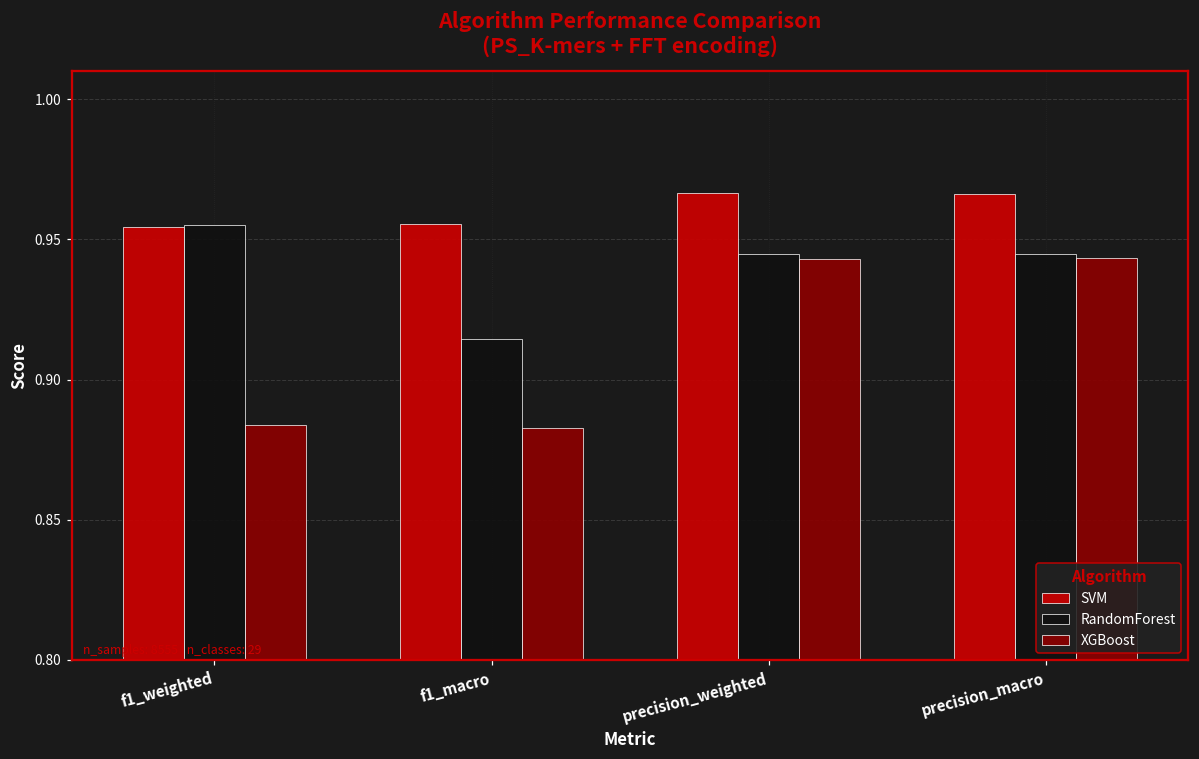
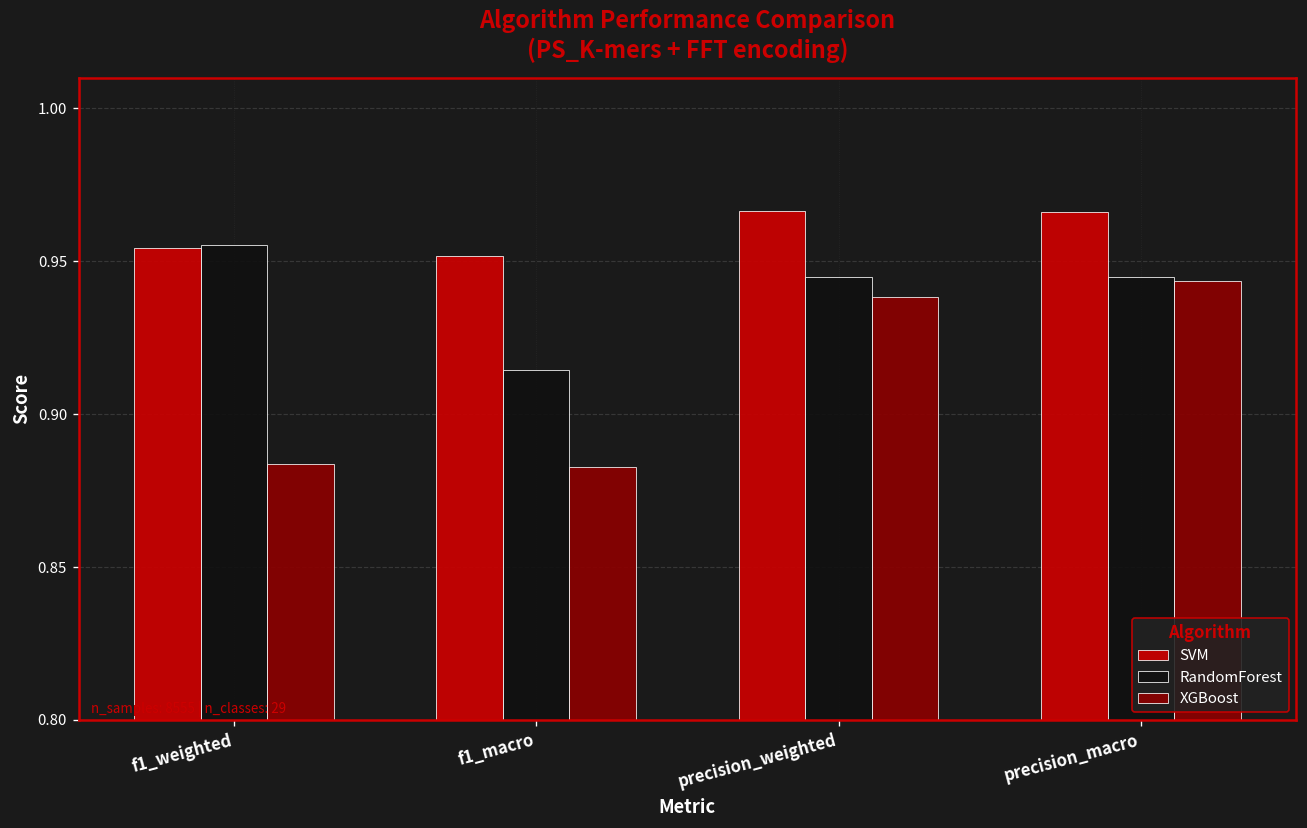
  {
    "SVM": {
-     "f1_macro": 0.956,
+     "f1_macro": 0.952,
      "precision_weighted": 0.966,
      "precision_macro": 0.966
    },
    "RandomForest": {
      "f1_weighted": 0.955,
      "f1_macro": 0.914,
      "precision_weighted": 0.945,
      "precision_macro": 0.945
    },
    "XGBoost": {
      "f1_weighted": 0.884,
      "f1_macro": 0.883,
-     "precision_weighted": 0.943,
+     "precision_weighted": 0.938,
      "precision_macro": 0.943
    }
  }
